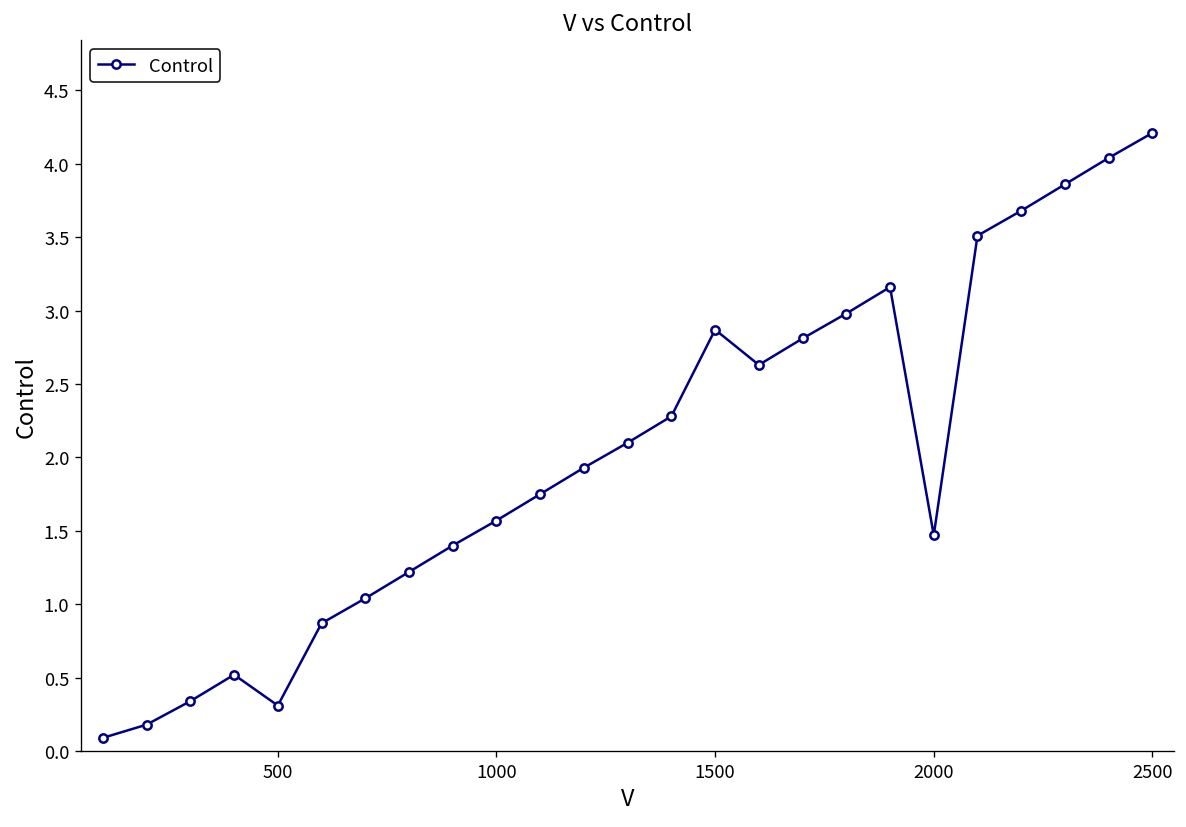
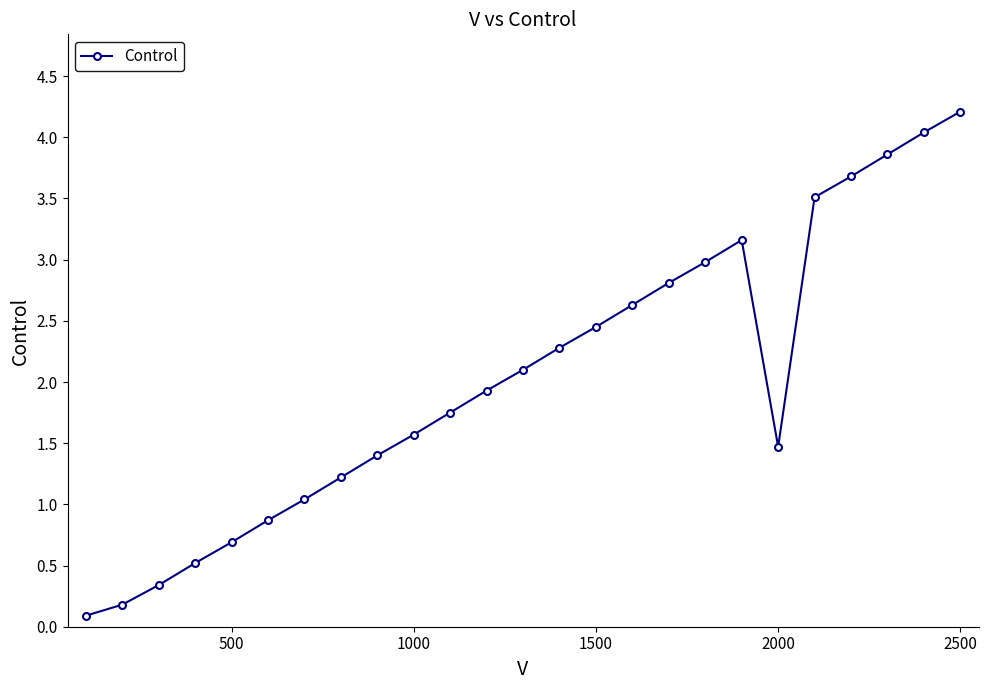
  {
-   "500": 0.31,
+   "500": 0.69,
    "1000": 1.57,
-   "1500": 2.87,
+   "1500": 2.45,
    "2000": 1.47,
    "2500": 4.21
  }
